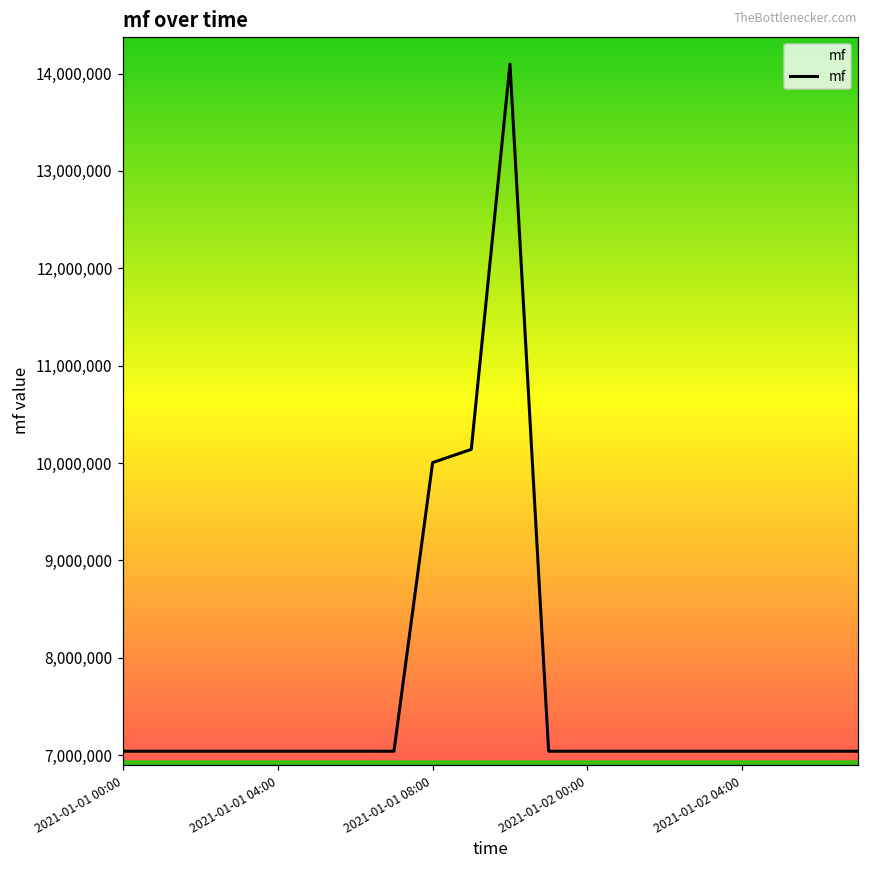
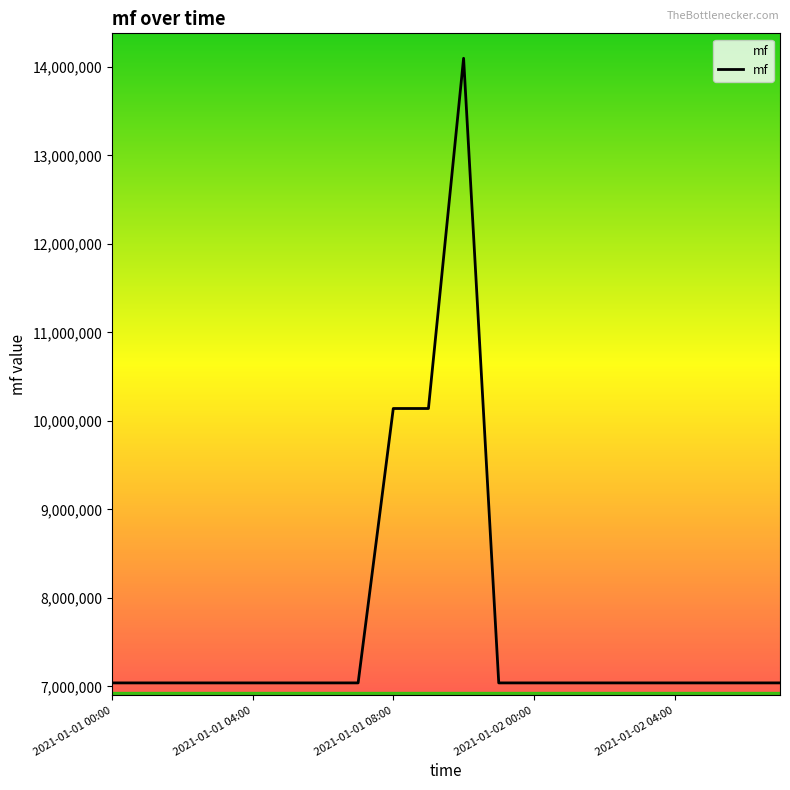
  {
    "2021-01-01 00:00": "7,000,000",
    "2021-01-01 04:00": "7,000,000",
-   "2021-01-01 08:00": "10,000,000",
+   "2021-01-01 08:00": "10,100,000",
    "2021-01-02 00:00": "7,000,000",
    "2021-01-02 04:00": "7,000,000"
  }
